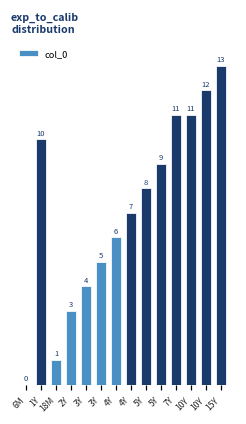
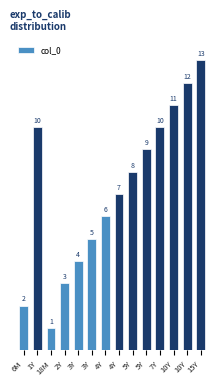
  {
-   "6M": 0,
+   "6M": 2,
    "1Y": 10,
    "18M": 1,
    "2Y": 3,
-   "7Y": 11,
+   "7Y": 10,
    "15Y": 13
  }
